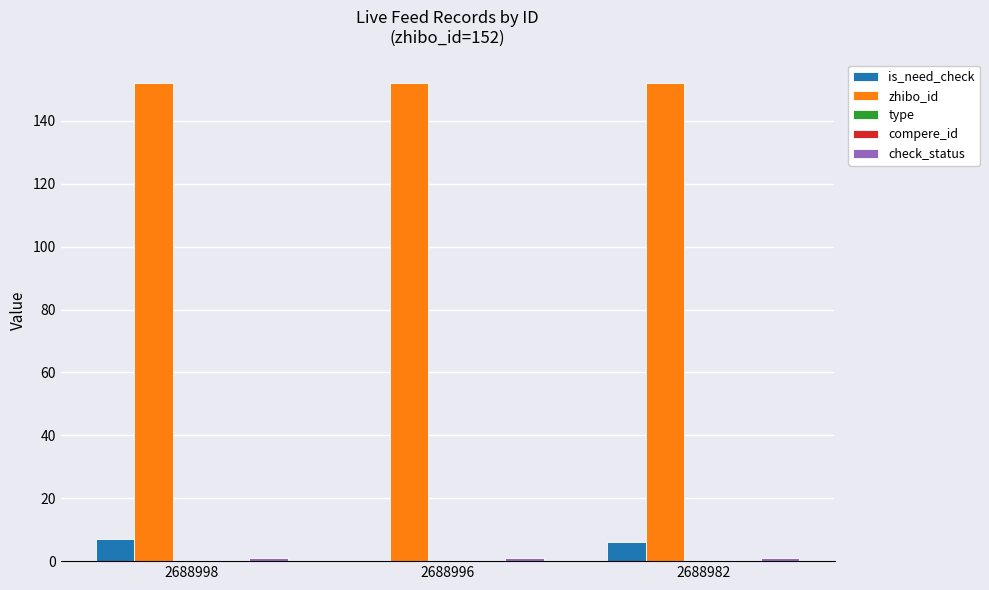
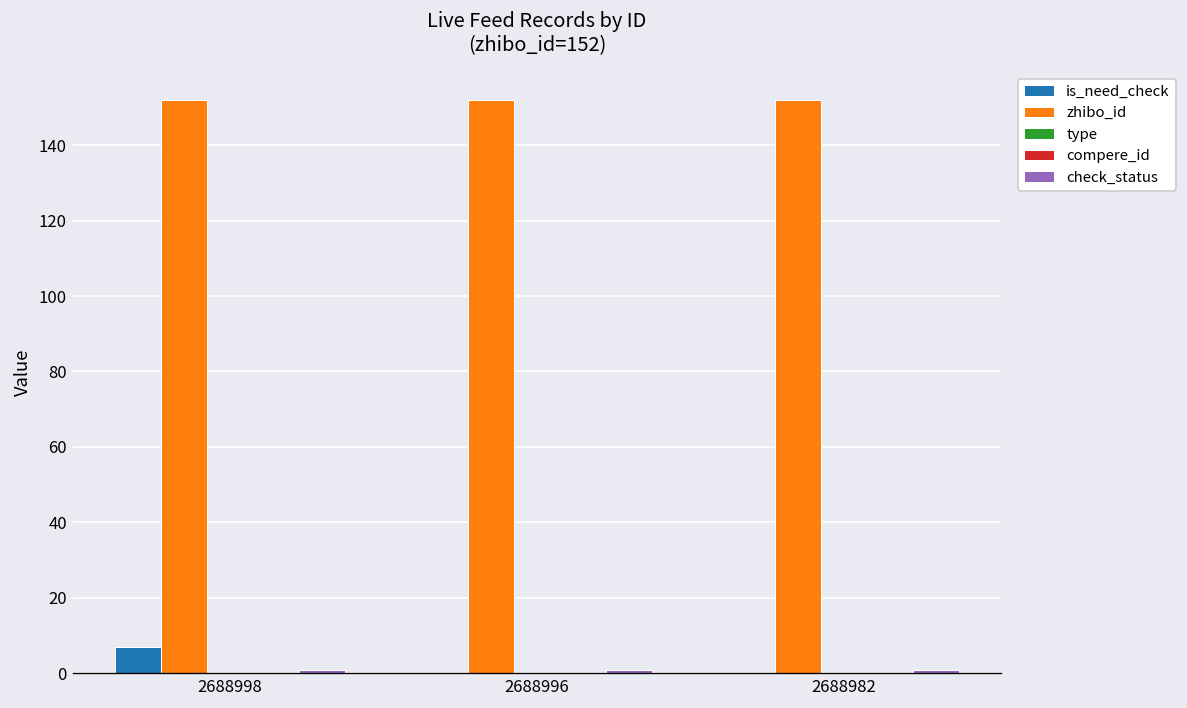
  {
    "is_need_check": {
      "2688998": 7,
      "2688996": 0,
-     "2688982": 6
+     "2688982": 0
    },
    "zhibo_id": {
      "2688998": 152,
      "2688996": 152,
      "2688982": 152
    },
    "type": {
      "2688998": 0,
      "2688996": 0,
      "2688982": 0
    },
    "compere_id": {
      "2688998": 0,
      "2688996": 0,
      "2688982": 0
    },
    "check_status": {
      "2688998": 1,
      "2688996": 1,
      "2688982": 1
    }
  }
